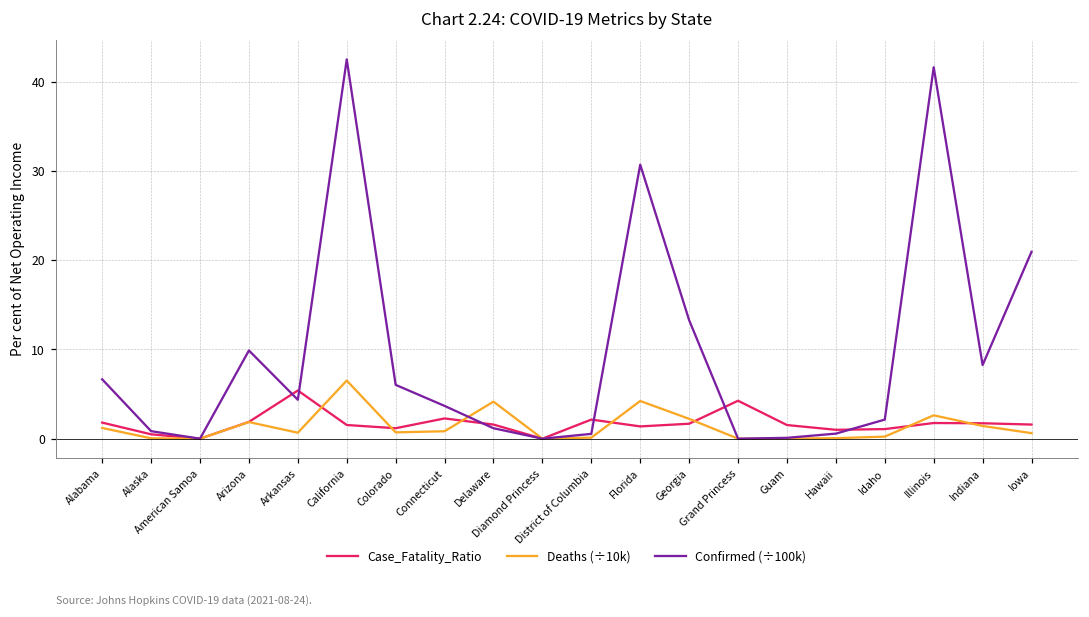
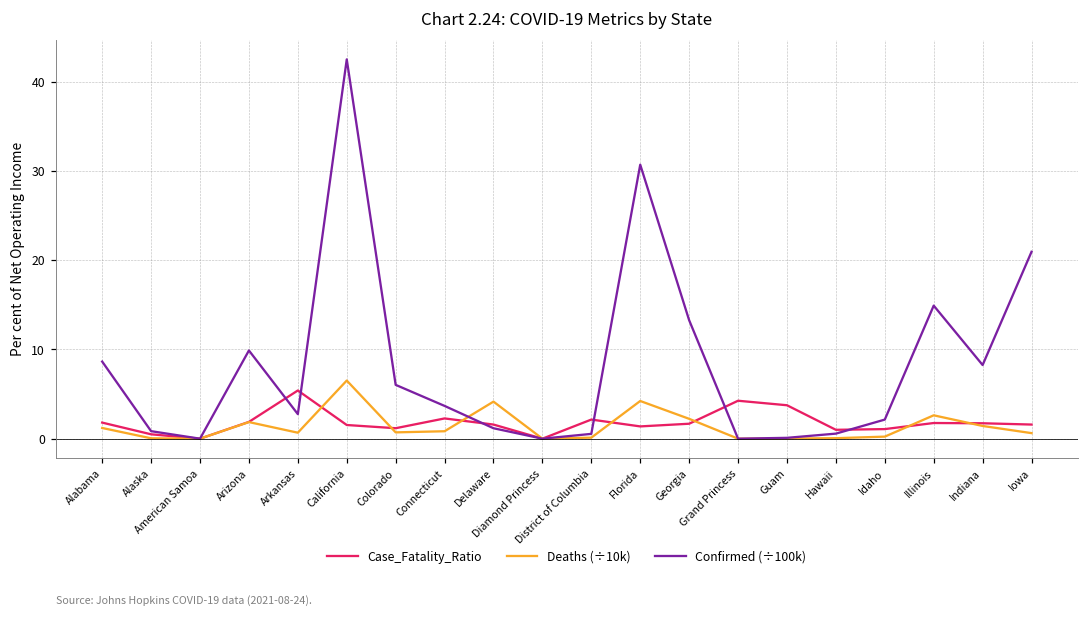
  {
    "Case_Fatality_Ratio": {
      "Alabama": 2,
      "Alaska": 0,
      "Arkansas": 5,
      "California": 2,
      "Colorado": 1,
      "Connecticut": 2,
      "Delaware": 2,
      "District of Columbia": 2,
      "Florida": 1,
      "Georgia": 2,
      "Grand Princess": 4,
-     "Guam": 2,
+     "Guam": 4,
      "Hawaii": 1,
      "Idaho": 1,
      "Illinois": 2,
      "Iowa": 2
    },
    "Deaths (÷10k)": {
      "Alabama": 1,
      "Alaska": 0,
      "Arkansas": 1,
      "California": 7,
      "Colorado": 1,
      "Connecticut": 1,
      "Delaware": 4,
      "District of Columbia": 0,
      "Florida": 4,
      "Georgia": 2,
      "Hawaii": 0,
      "Idaho": 0,
      "Illinois": 3,
      "Iowa": 1
    },
    "Confirmed (÷100k)": {
-     "Alabama": 7,
+     "Alabama": 9,
      "Alaska": 1,
      "Arizona": 10,
-     "Arkansas": 4,
+     "Arkansas": 3,
      "California": 43,
      "Colorado": 6,
      "Connecticut": 4,
      "Delaware": 1,
      "District of Columbia": 1,
      "Florida": 31,
      "Georgia": 13,
      "Hawaii": 1,
      "Idaho": 2,
-     "Illinois": 42,
+     "Illinois": 15,
      "Indiana": 8,
      "Iowa": 21
    }
  }
